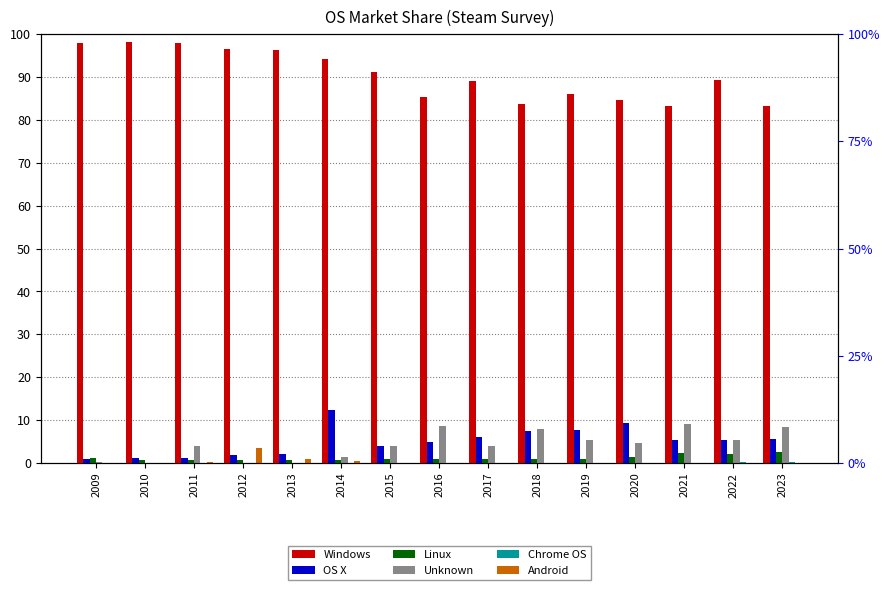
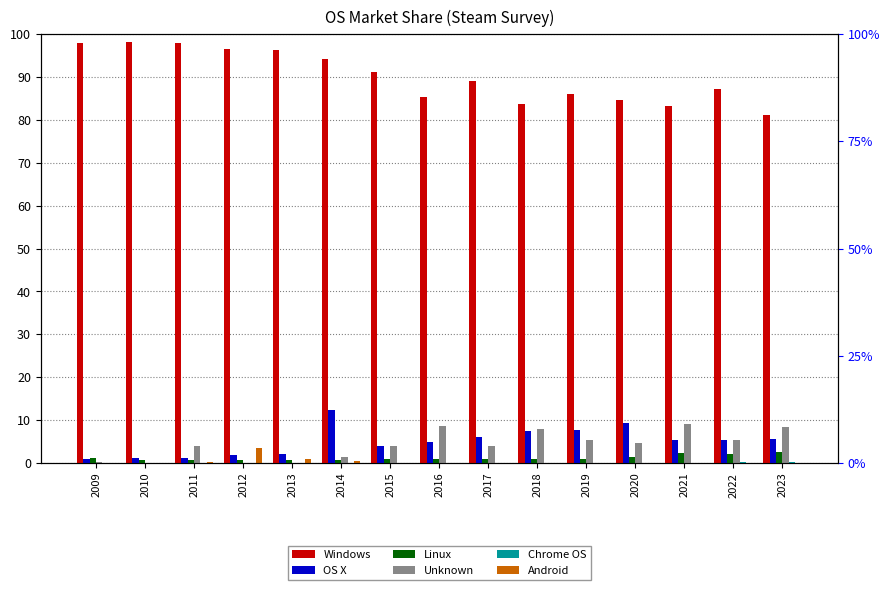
  {
    "Windows": {
      "2009": 98,
      "2010": 98,
      "2011": 98,
      "2012": 97,
      "2013": 96,
      "2014": 94,
      "2015": 91,
      "2016": 85,
      "2017": 89,
      "2018": 84,
      "2019": 86,
      "2020": 85,
      "2021": 83,
-     "2022": 89,
-     "2023": 83
+     "2022": 87,
+     "2023": 81
    },
    "OS X": {
      "2009": 1,
      "2010": 1,
      "2011": 1,
      "2012": 2,
      "2013": 2,
      "2014": 12,
      "2015": 4,
      "2016": 5,
      "2017": 6,
      "2018": 7,
      "2019": 8,
      "2020": 9,
      "2021": 5,
      "2022": 5,
      "2023": 6
    },
    "Linux": {
      "2009": 1,
      "2010": 1,
      "2011": 1,
      "2012": 1,
      "2013": 1,
      "2014": 1,
      "2015": 1,
      "2016": 1,
      "2017": 1,
      "2018": 1,
      "2019": 1,
      "2020": 1,
      "2021": 2,
      "2022": 2,
      "2023": 2
    },
    "Unknown": {
      "2011": 4,
      "2014": 1,
      "2015": 4,
      "2016": 9,
      "2017": 4,
      "2018": 8,
      "2019": 5,
      "2020": 5,
      "2021": 9,
      "2022": 5,
      "2023": 8
    },
    "Chrome OS": {
      "2009": 0,
      "2010": 0,
      "2011": 0,
      "2012": 0,
      "2013": 0,
      "2014": 0
    },
    "Android": {
      "2009": 0,
      "2010": 0,
      "2012": 4,
      "2013": 1,
      "2015": 0,
      "2016": 0,
      "2017": 0,
      "2018": 0,
      "2019": 0,
      "2020": 0,
      "2021": 0,
      "2022": 0,
      "2023": 0
    }
  }
